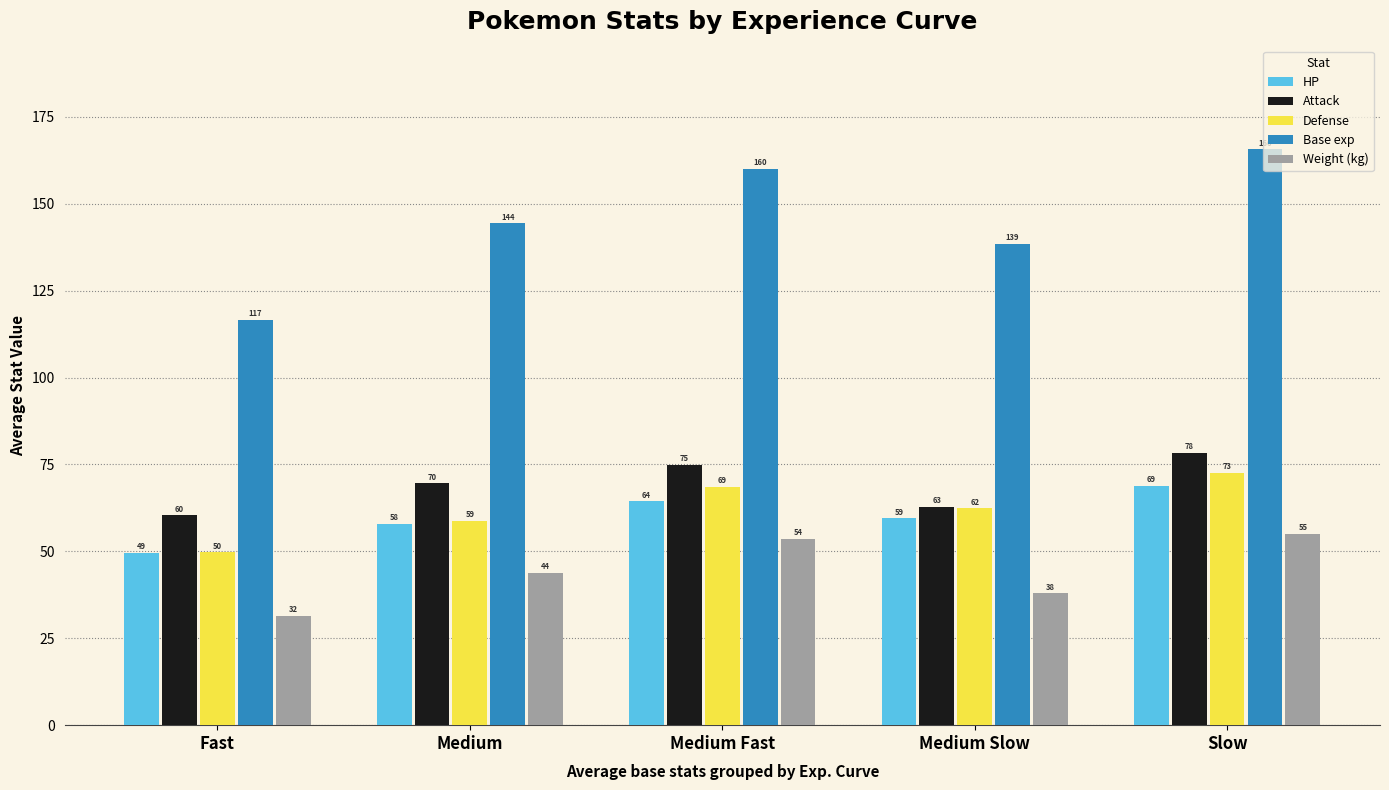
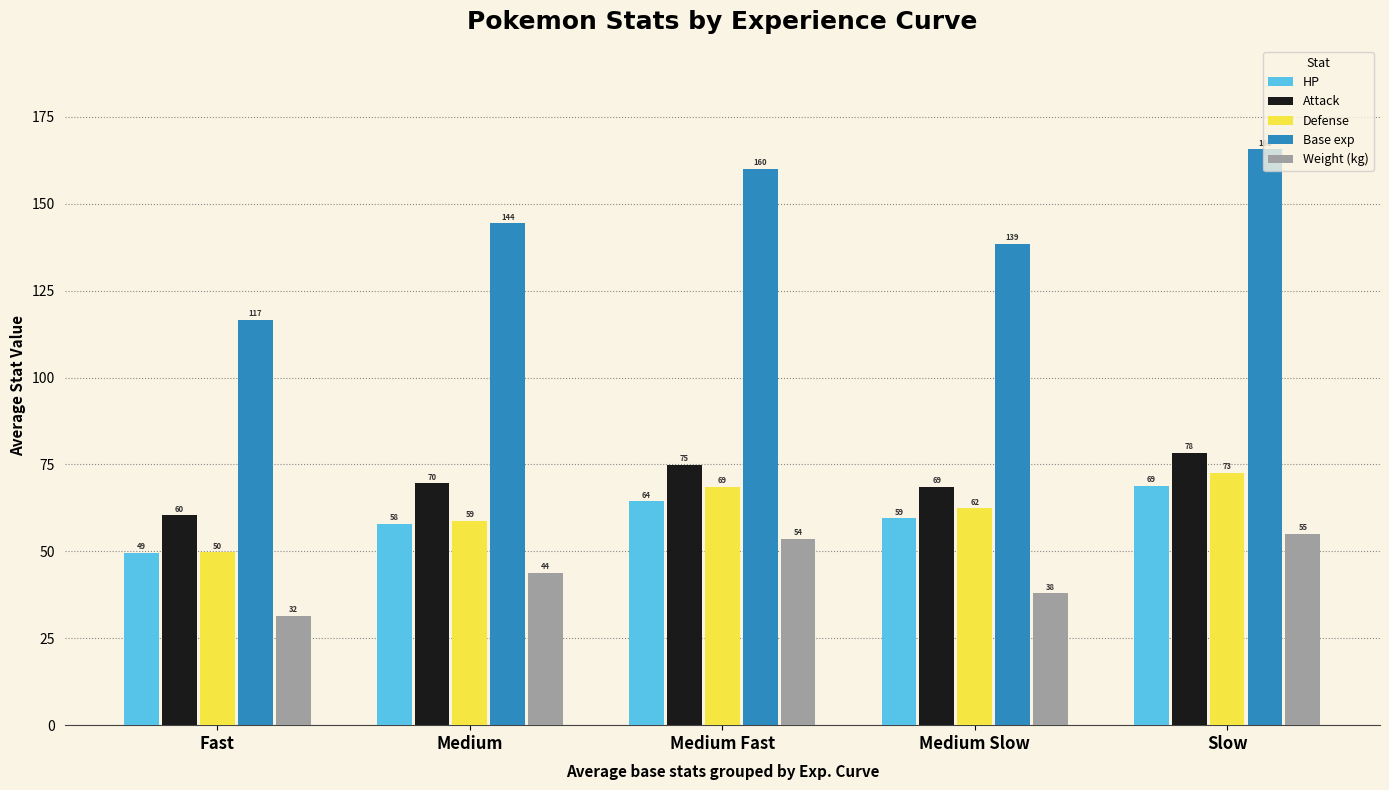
  {
    "HP": {
      "Fast": 49,
      "Medium": 58,
      "Medium Fast": 64,
      "Medium Slow": 59,
      "Slow": 69
    },
    "Attack": {
      "Fast": 60,
      "Medium": 70,
      "Medium Fast": 75,
-     "Medium Slow": 63,
+     "Medium Slow": 69,
      "Slow": 78
    },
    "Defense": {
      "Fast": 50,
      "Medium": 59,
      "Medium Fast": 69,
      "Medium Slow": 62,
      "Slow": 73
    },
    "Base exp": {
      "Fast": 117,
      "Medium": 144,
      "Medium Fast": 160,
      "Medium Slow": 139
    },
    "Weight (kg)": {
      "Fast": 32,
      "Medium": 44,
      "Medium Fast": 54,
      "Medium Slow": 38,
      "Slow": 55
    }
  }
